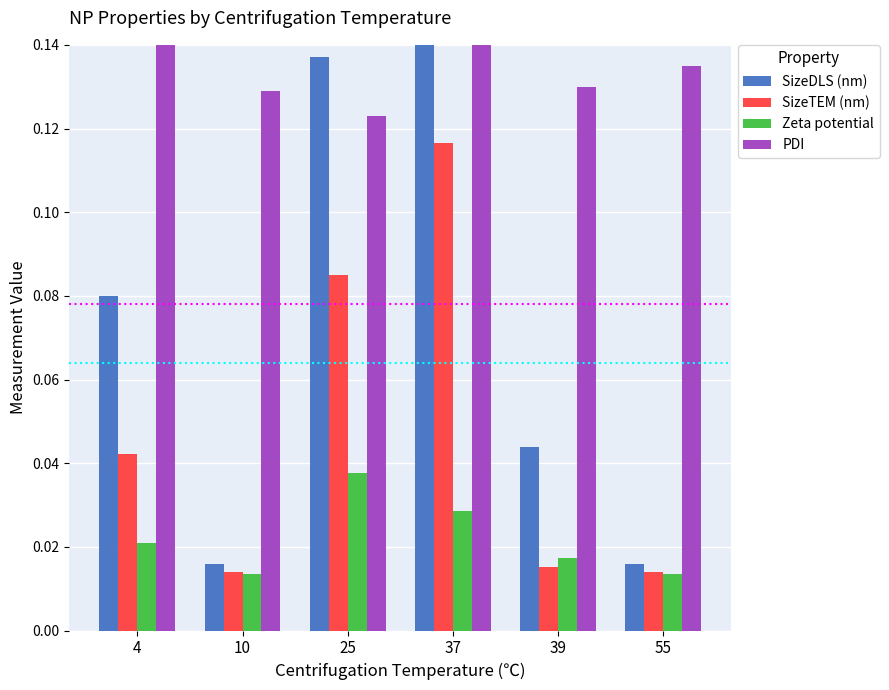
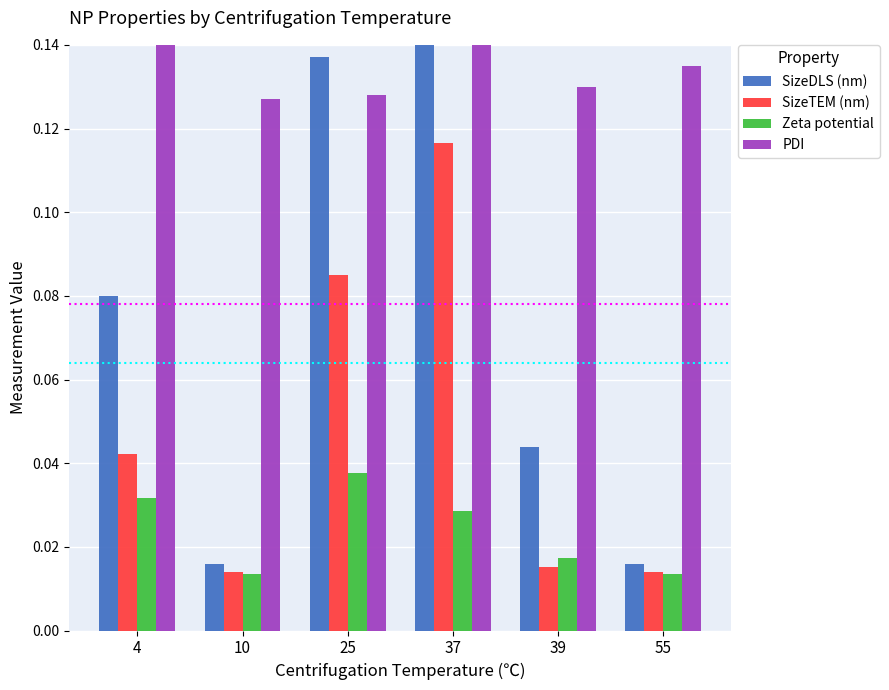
  {
    "SizeDLS (nm)": {
      "4": 0.080,
      "10": 0.016,
      "25": 0.137,
      "39": 0.044,
      "55": 0.016
    },
    "SizeTEM (nm)": {
      "4": 0.042,
      "10": 0.014,
      "25": 0.085,
      "37": 0.117,
      "39": 0.015,
      "55": 0.014
    },
    "Zeta potential": {
-     "4": 0.021,
+     "4": 0.032,
      "10": 0.014,
      "25": 0.038,
      "37": 0.029,
      "39": 0.017,
      "55": 0.014
    },
    "PDI": {
-     "10": 0.129,
-     "25": 0.123,
+     "10": 0.127,
+     "25": 0.128,
      "39": 0.130,
      "55": 0.135
    }
  }
